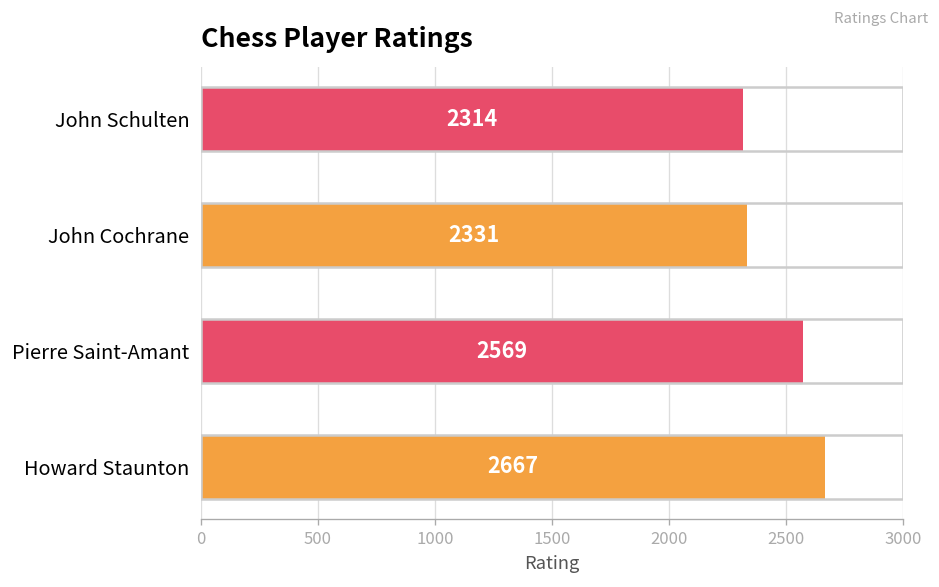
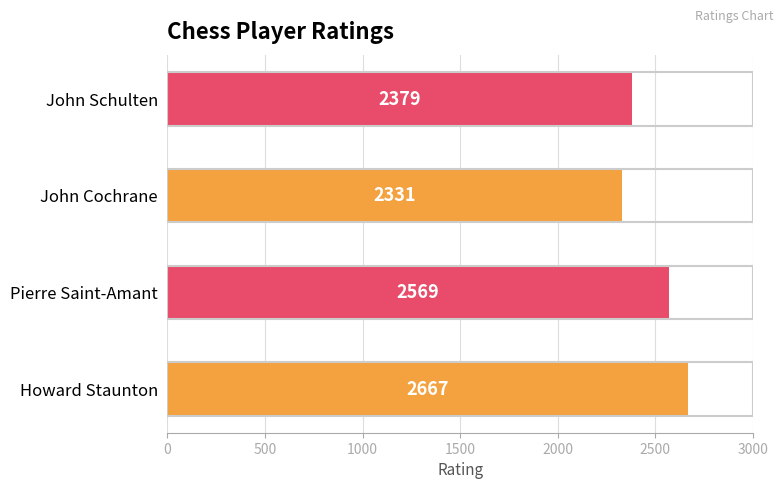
  {
-   "John Schulten": 2314,
+   "John Schulten": 2379,
    "John Cochrane": 2331,
    "Pierre Saint-Amant": 2569,
    "Howard Staunton": 2667
  }
